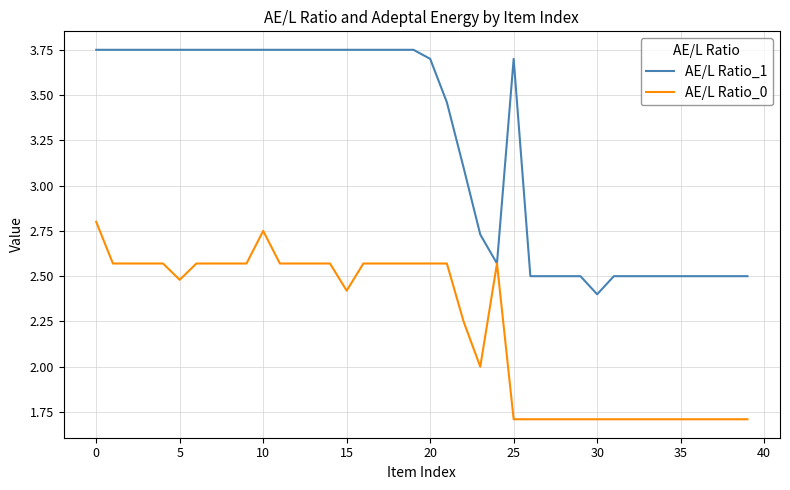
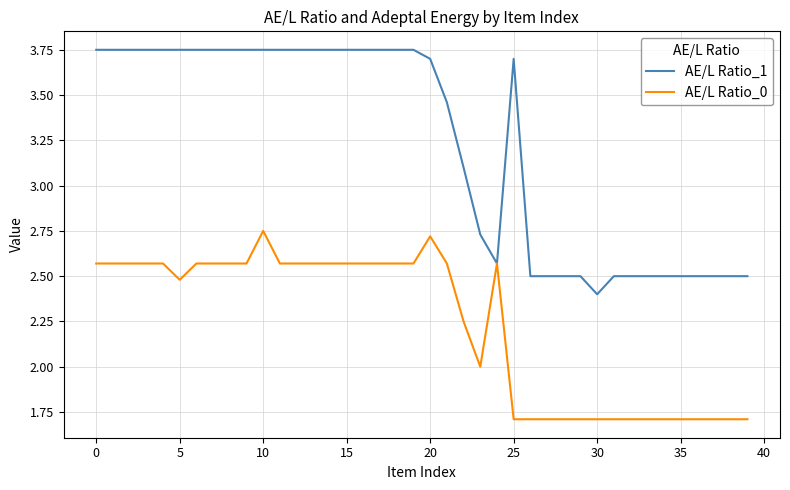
  {
    "AE/L Ratio_1": {
      "0": 3.75,
      "5": 3.75,
      "10": 3.75,
      "15": 3.75,
      "20": 3.70,
      "25": 3.70,
      "30": 2.40,
      "35": 2.50
    },
    "AE/L Ratio_0": {
-     "0": 2.80,
+     "0": 2.57,
      "5": 2.48,
      "10": 2.75,
-     "15": 2.42,
-     "20": 2.57,
+     "15": 2.57,
+     "20": 2.72,
      "25": 1.71,
      "30": 1.71,
      "35": 1.71
    }
  }
